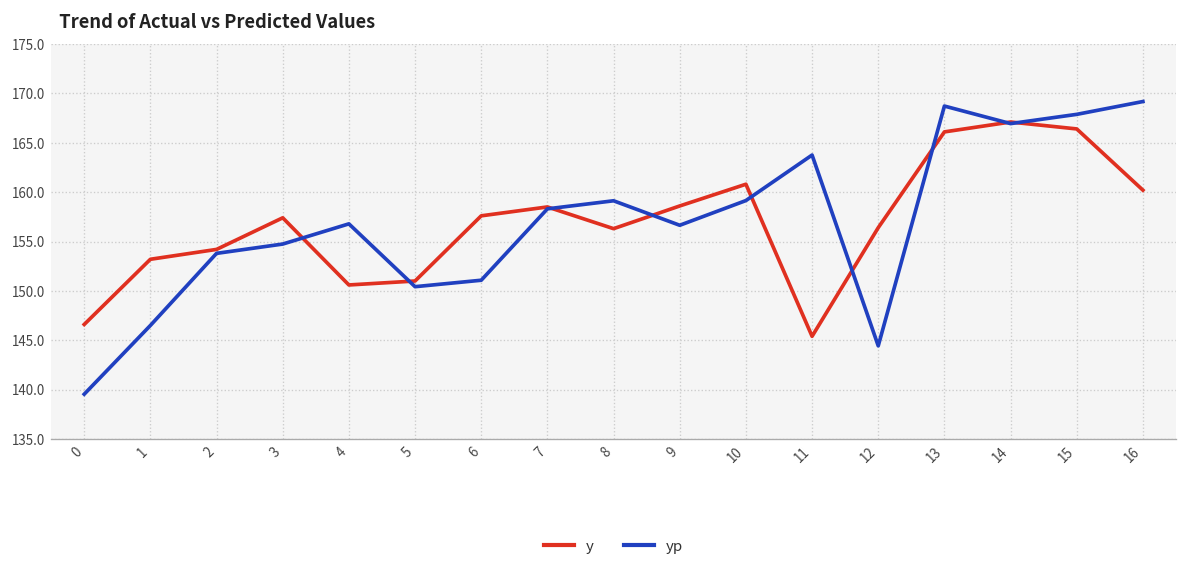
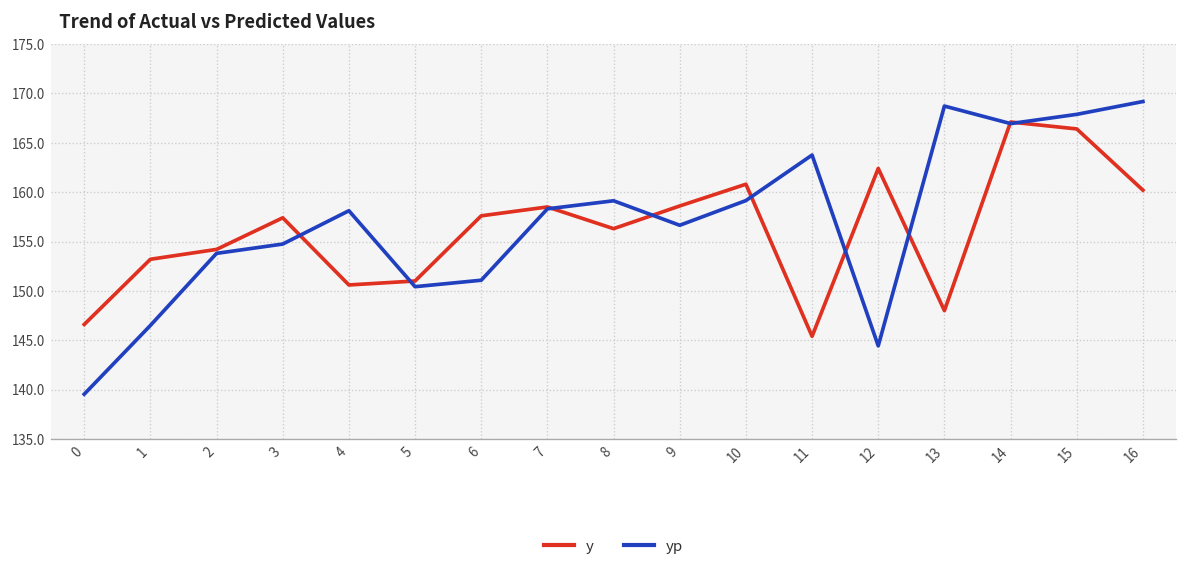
  {
    "y": {
      "0": 147,
      "1": 153,
      "2": 154,
      "3": 157,
      "4": 151,
      "5": 151,
      "6": 158,
      "8": 156,
      "9": 159,
      "10": 161,
      "11": 145,
-     "12": 156,
-     "13": 166,
+     "12": 162,
+     "13": 148,
      "15": 166,
      "16": 160
    },
    "yp": {
      "0": 140,
      "1": 146,
      "2": 154,
      "3": 155,
-     "4": 157,
+     "4": 158,
      "5": 150,
      "6": 151,
      "8": 159,
      "9": 157,
      "10": 159,
      "11": 164,
      "12": 144,
      "13": 169,
      "15": 168,
      "16": 169
    }
  }
